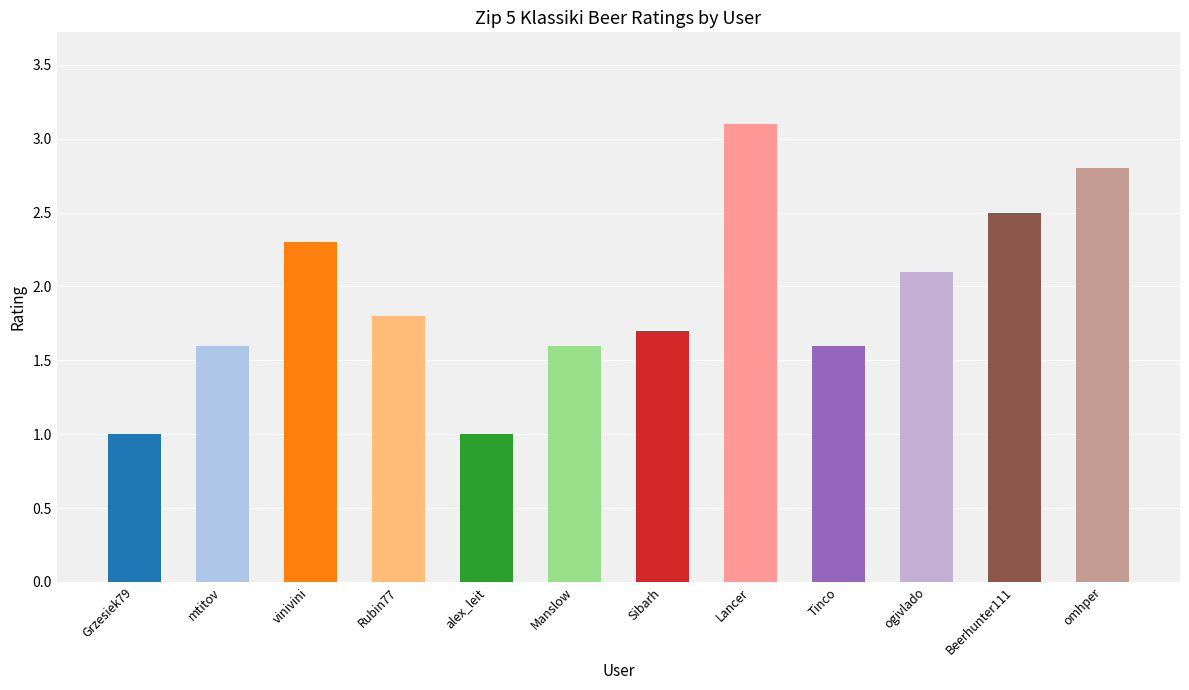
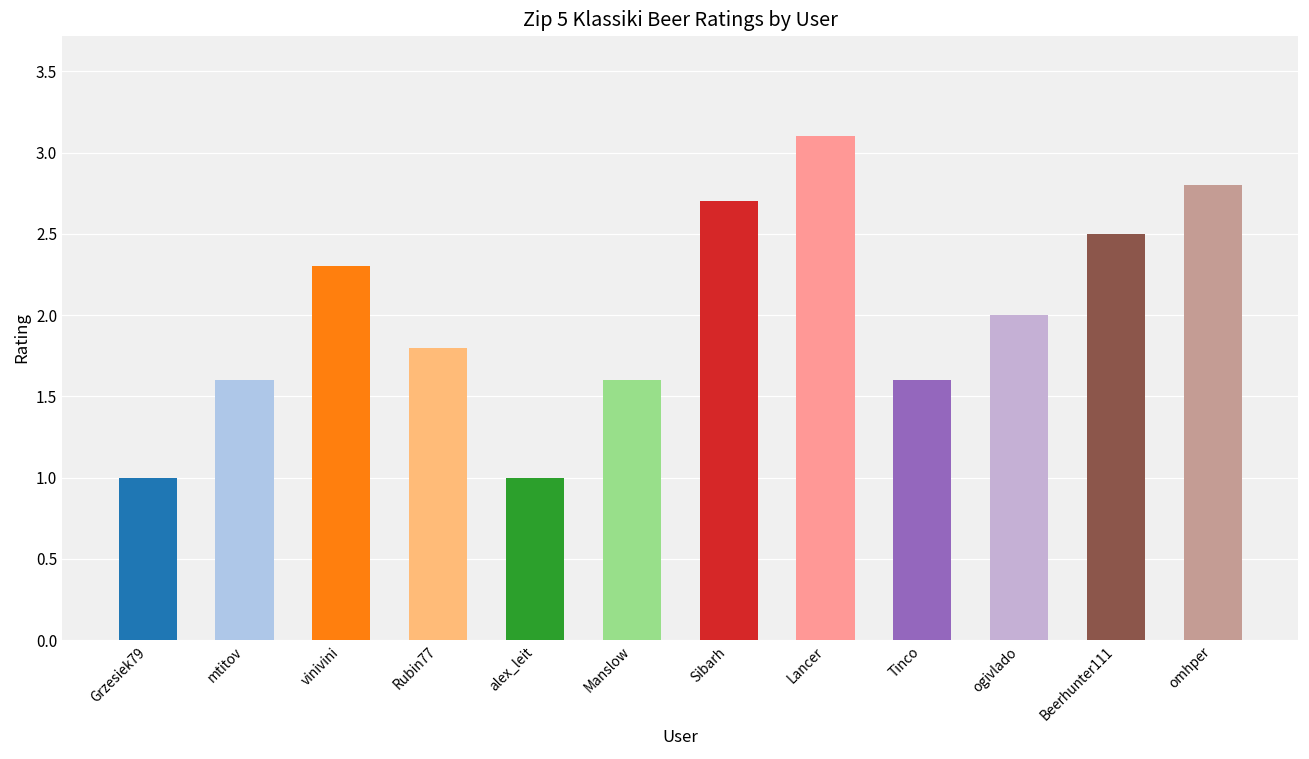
  {
    "Grzesiek79": 1.0,
    "mtitov": 1.6,
    "vinivini": 2.3,
    "Rubin77": 1.8,
    "alex_leit": 1.0,
    "Manslow": 1.6,
-   "Sibarh": 1.7,
+   "Sibarh": 2.7,
    "Lancer": 3.1,
    "Tinco": 1.6,
-   "ogivlado": 2.1,
+   "ogivlado": 2.0,
    "Beerhunter111": 2.5,
    "omhper": 2.8
  }
